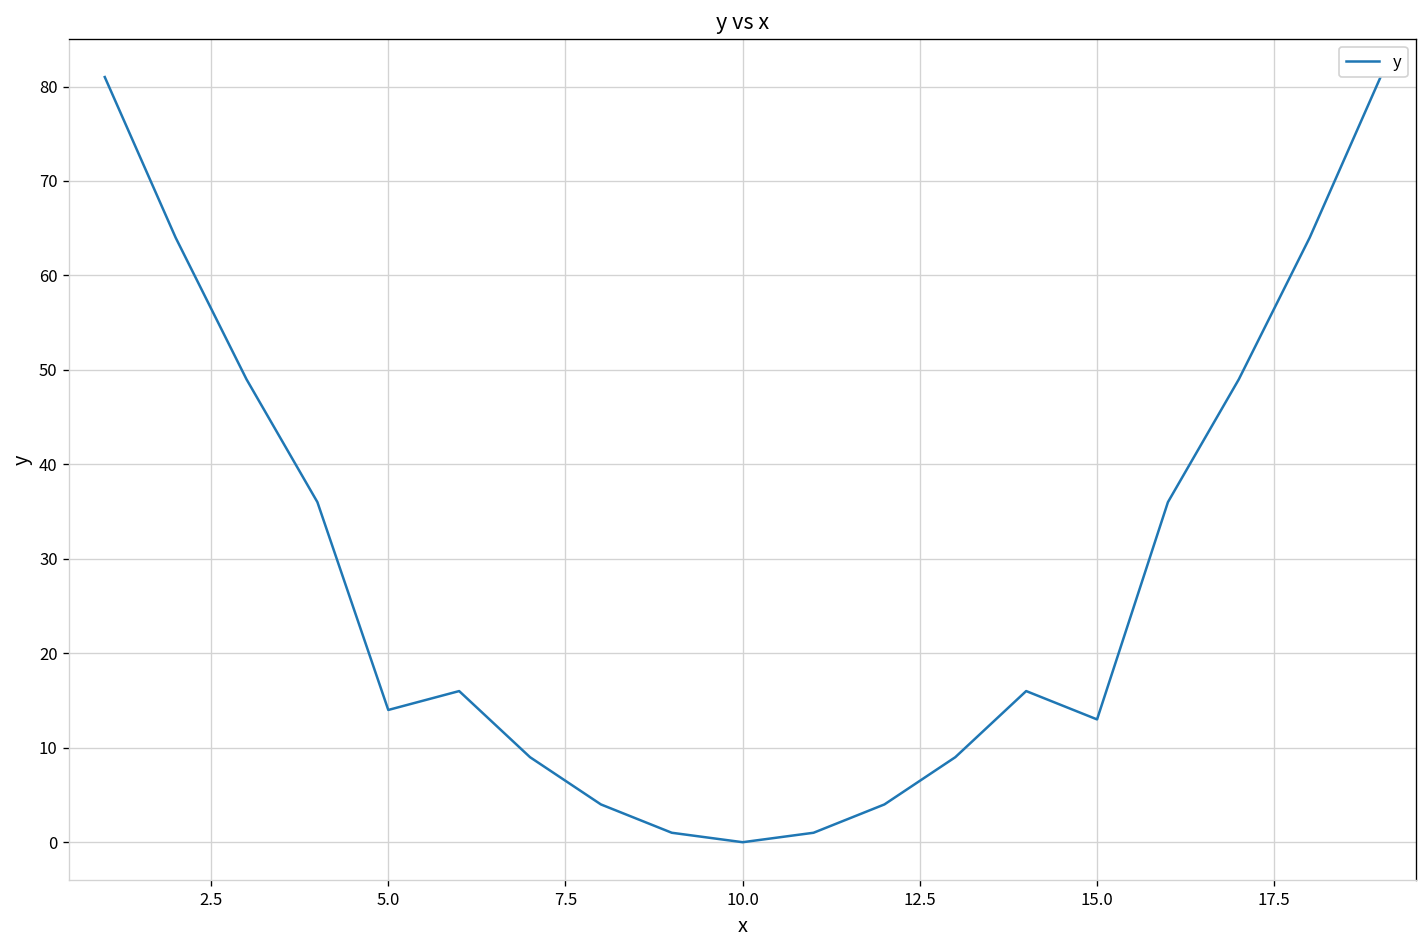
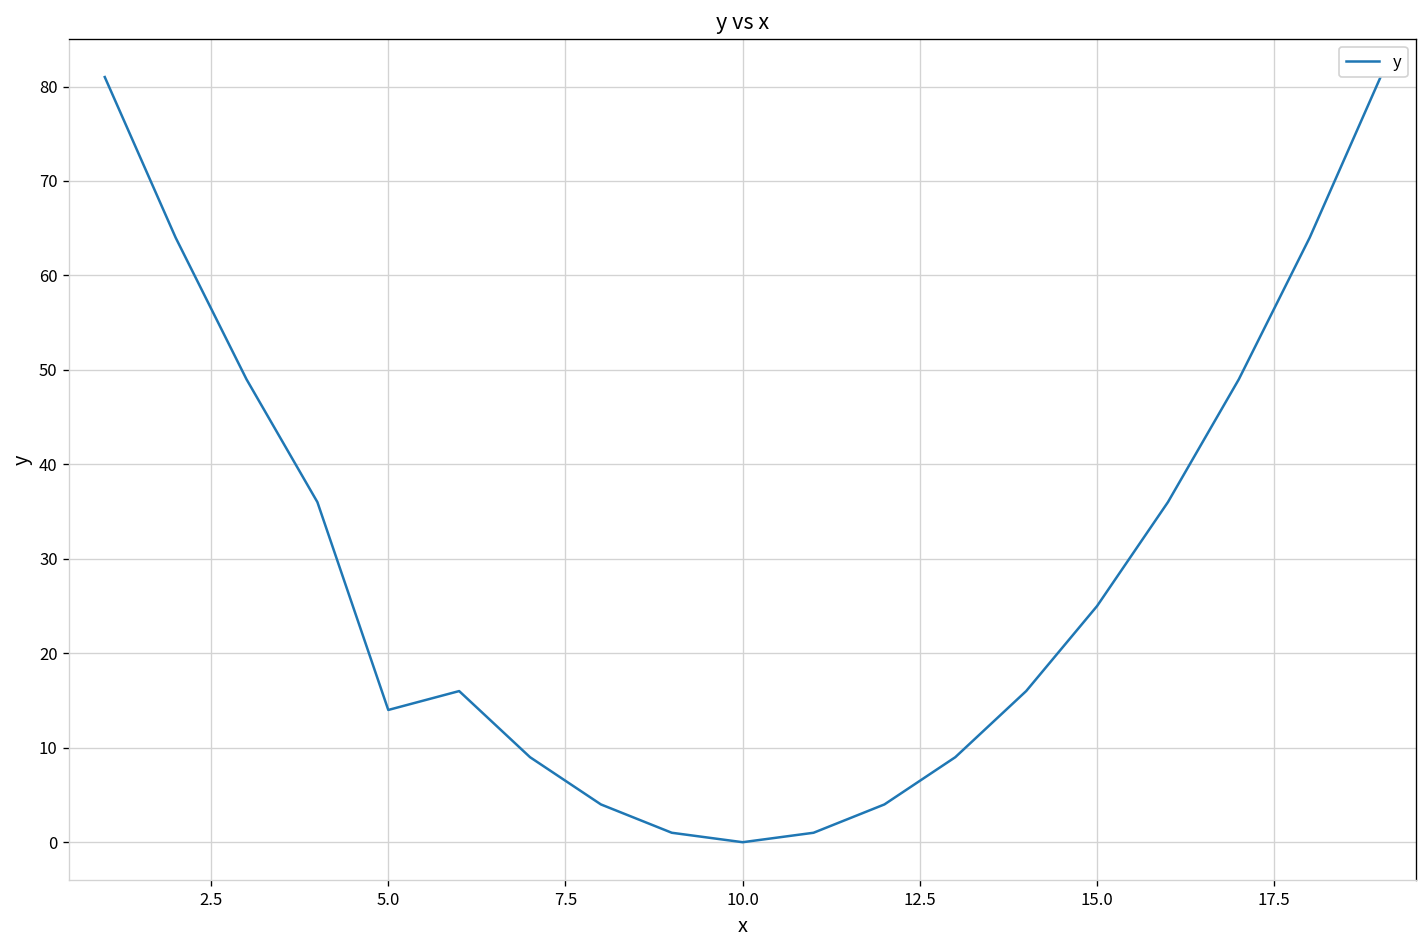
  {
    "5.0": 14,
    "10.0": 0,
-   "15.0": 13
+   "15.0": 25
  }
